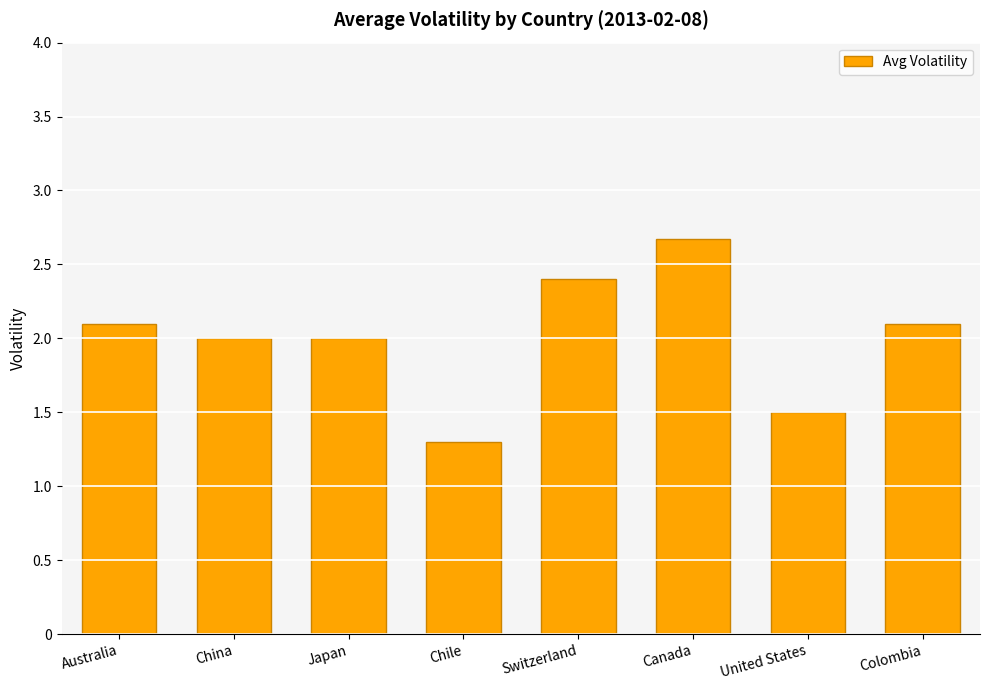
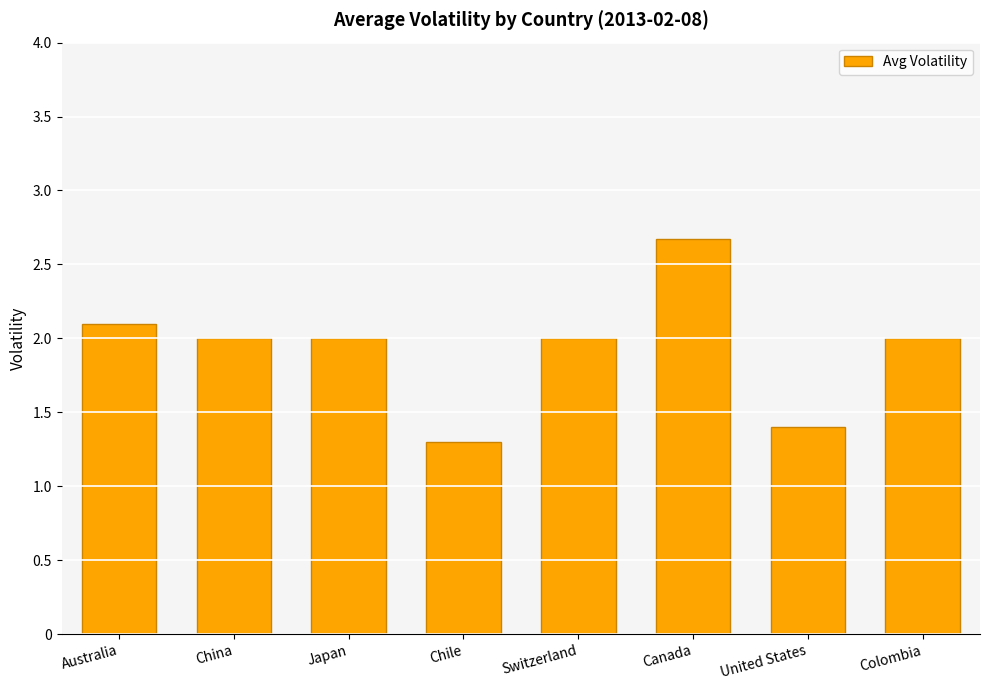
  {
    "Australia": 2.1,
    "China": 2.0,
    "Japan": 2.0,
    "Chile": 1.3,
-   "Switzerland": 2.4,
+   "Switzerland": 2.0,
    "Canada": 2.67,
-   "United States": 1.5,
-   "Colombia": 2.1
+   "United States": 1.4,
+   "Colombia": 2.0
  }
